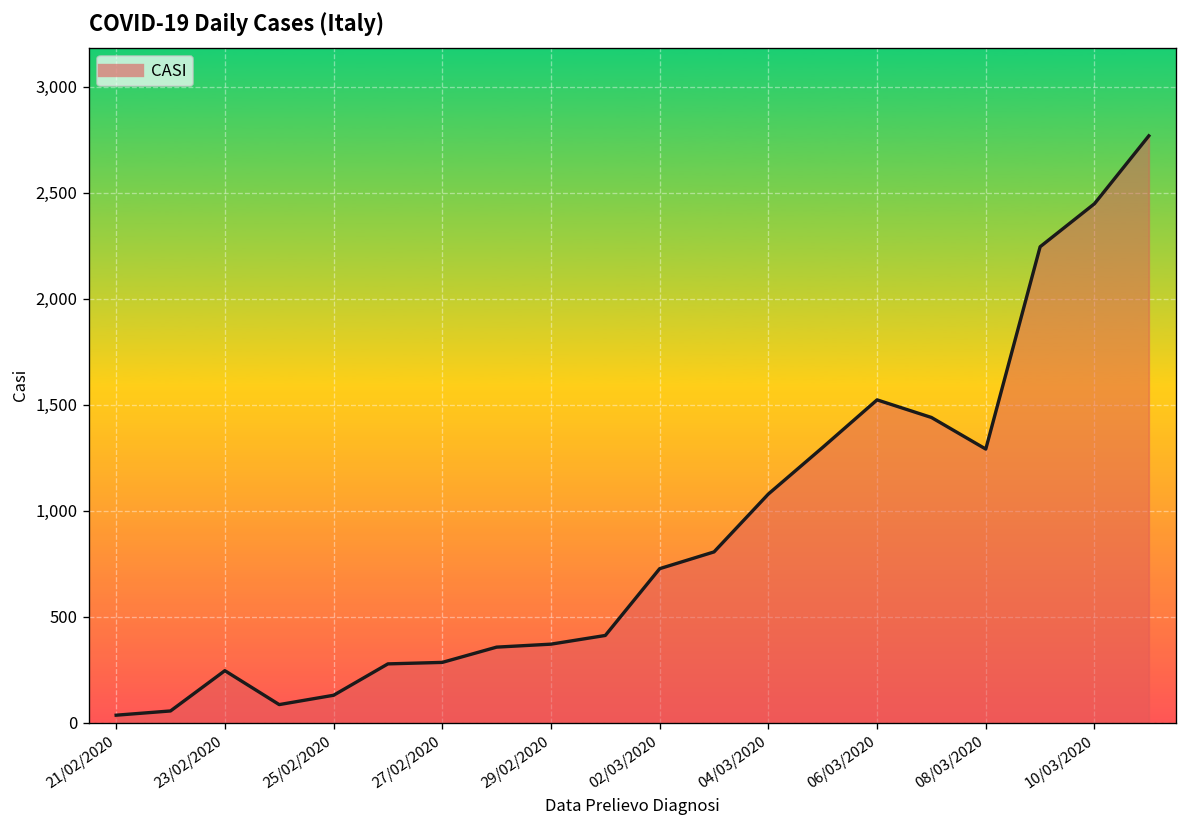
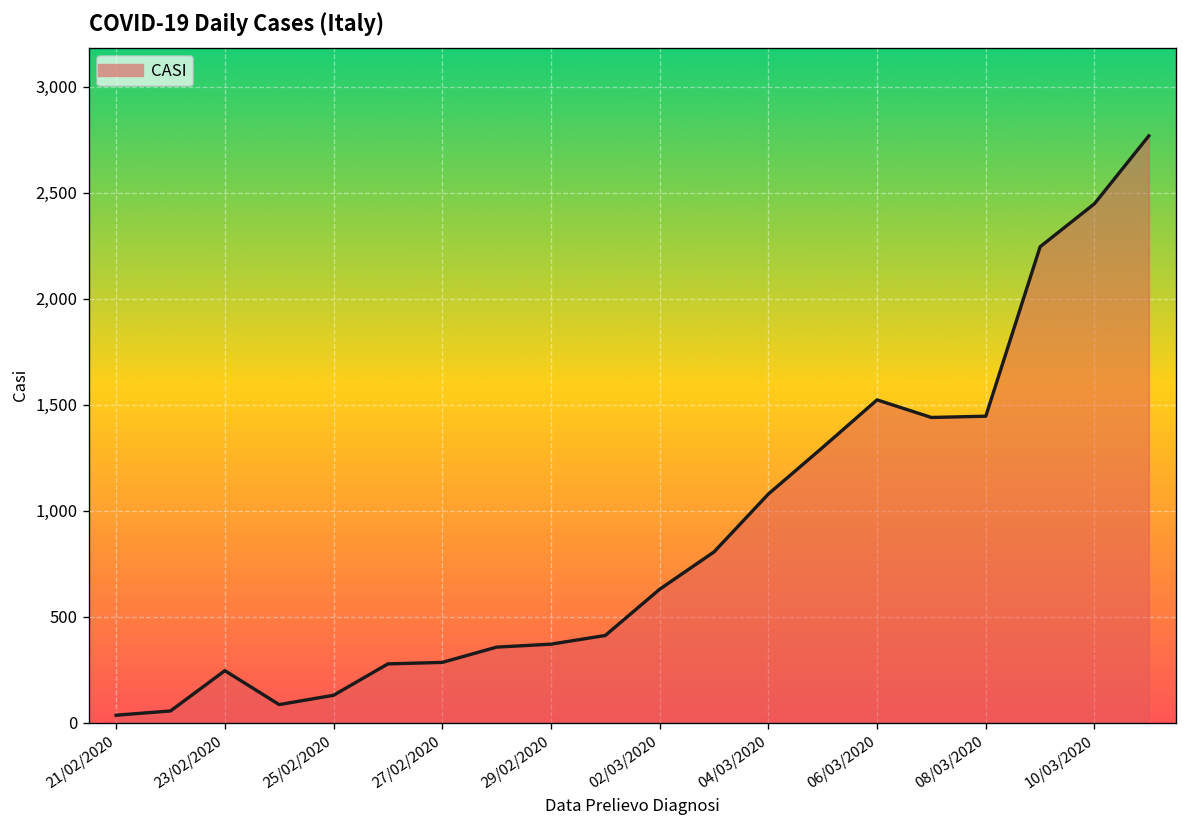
  {
    "21/02/2020": "40",
    "23/02/2020": "250",
    "25/02/2020": "130",
    "27/02/2020": "290",
    "29/02/2020": "370",
-   "02/03/2020": "730",
+   "02/03/2020": "630",
    "04/03/2020": "1,080",
    "06/03/2020": "1,520",
-   "08/03/2020": "1,290",
+   "08/03/2020": "1,450",
    "10/03/2020": "2,450"
  }
